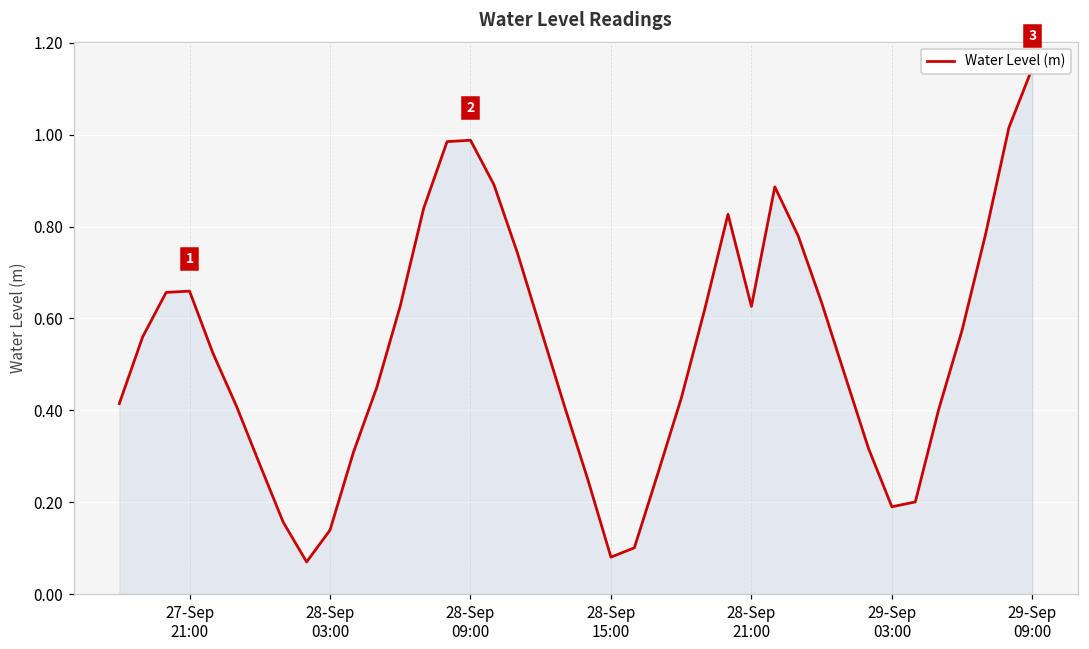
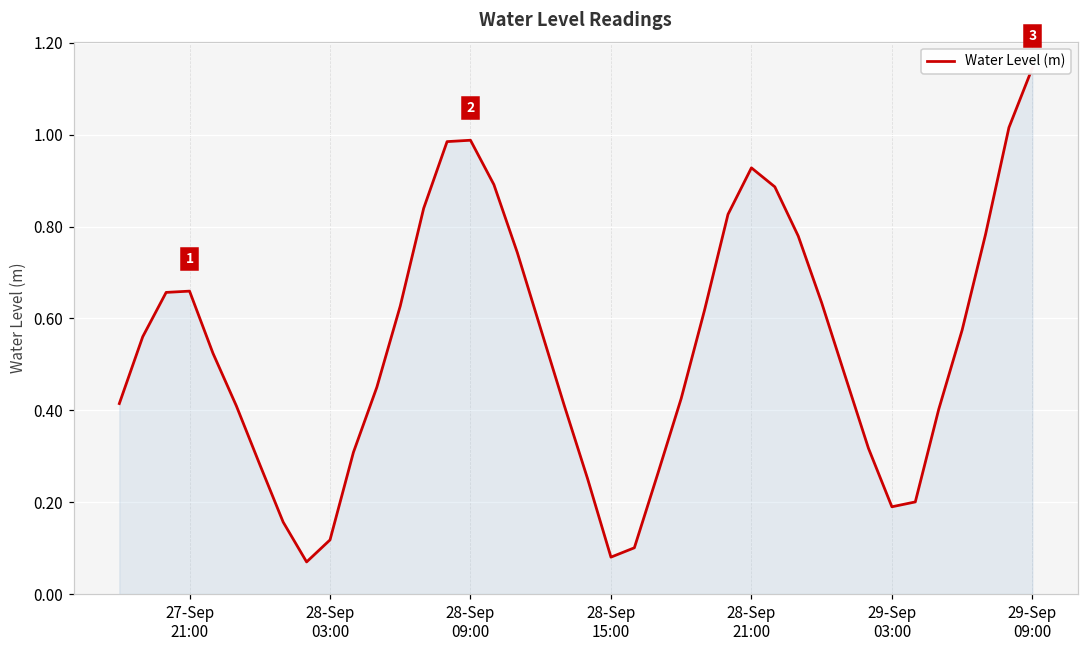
  {
-   "28-Sep 03:00": 0.14,
+   "28-Sep 03:00": 0.12,
    "28-Sep 15:00": 0.08,
-   "28-Sep 21:00": 0.63,
+   "28-Sep 21:00": 0.93,
    "29-Sep 03:00": 0.19
  }
